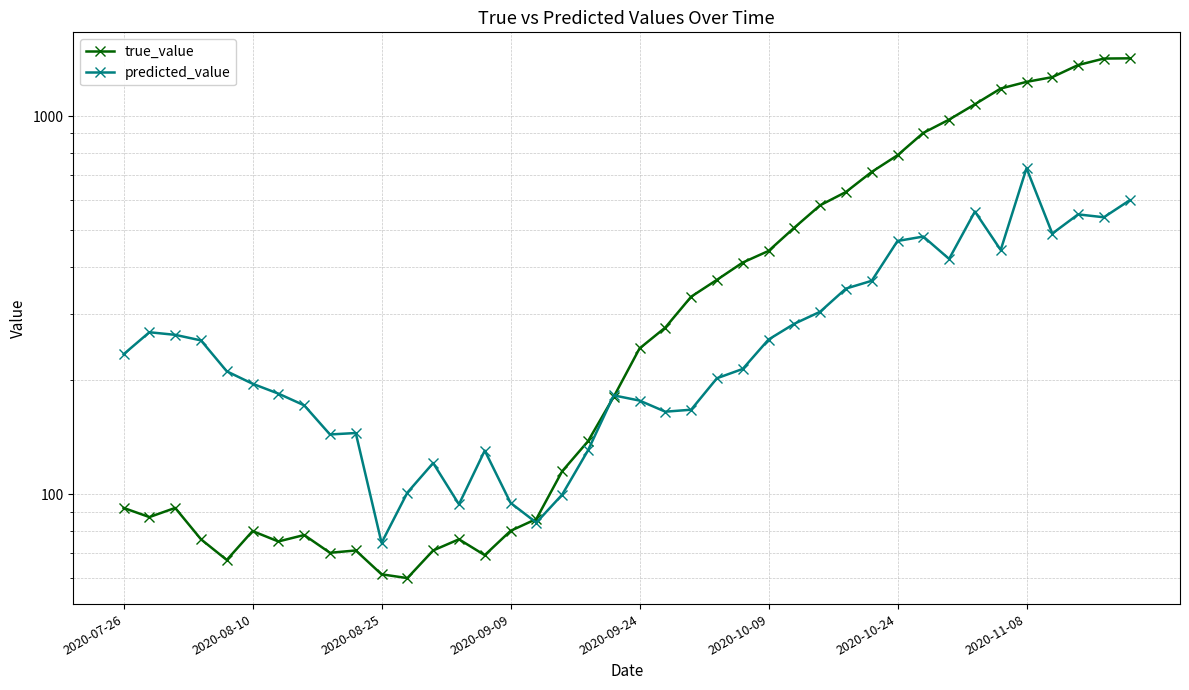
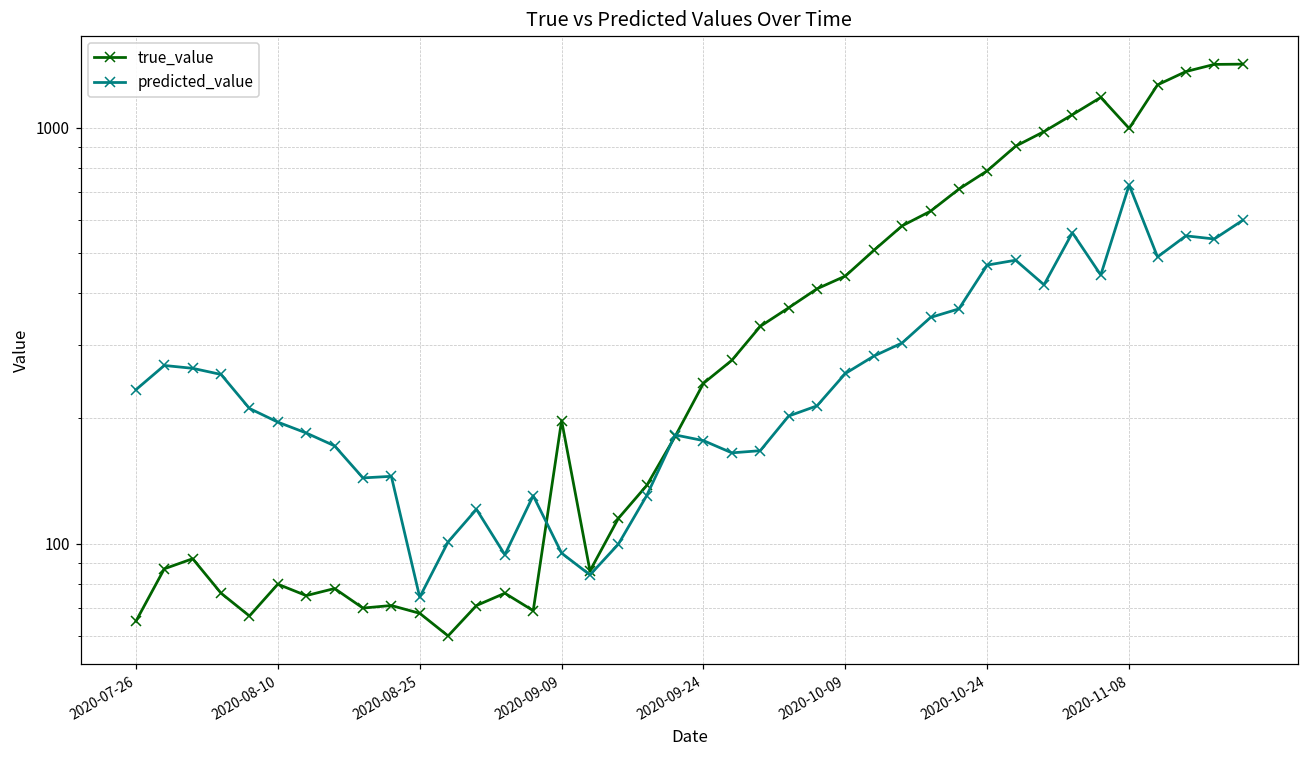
  {
    "true_value": {
-     "2020-07-26": 92,
+     "2020-07-26": 65,
      "2020-08-10": 80,
-     "2020-08-25": 61,
-     "2020-09-09": 80,
+     "2020-08-25": 68,
+     "2020-09-09": 200,
      "2020-09-24": 240,
      "2020-10-09": 440,
      "2020-10-24": 790,
-     "2020-11-08": 1230
+     "2020-11-08": 1000
    },
    "predicted_value": {
      "2020-07-26": 230,
      "2020-08-10": 200,
      "2020-08-25": 74,
      "2020-09-09": 95,
      "2020-09-24": 180,
      "2020-10-09": 260,
      "2020-10-24": 470,
      "2020-11-08": 730
    }
  }
